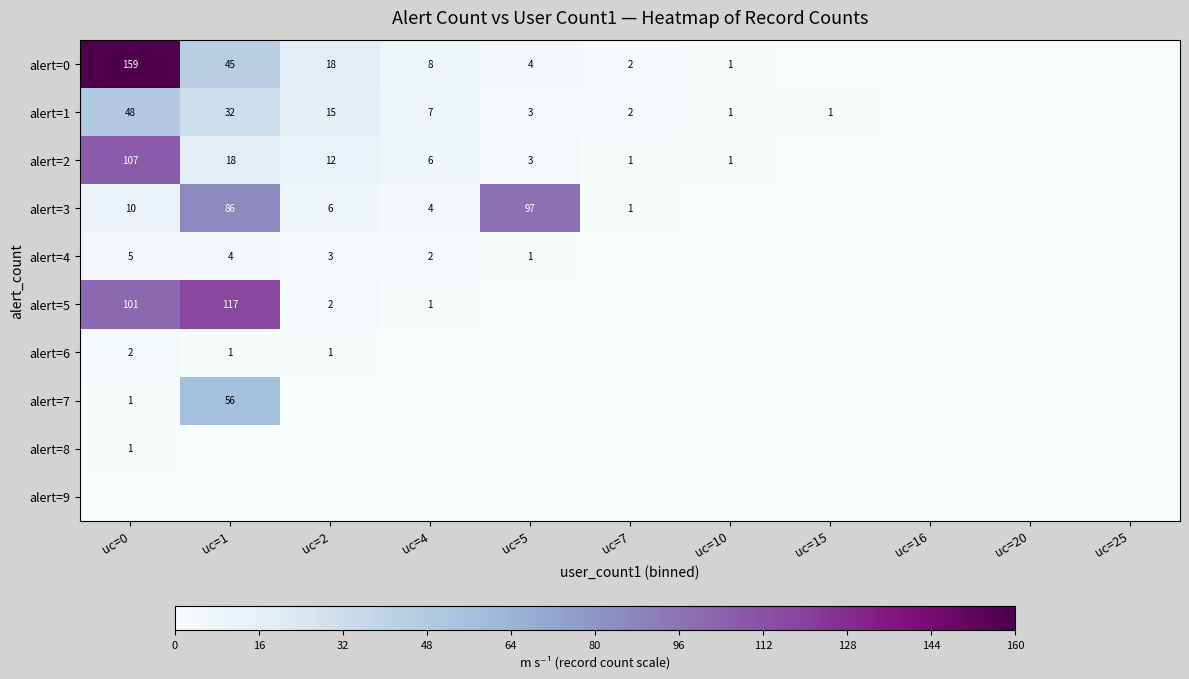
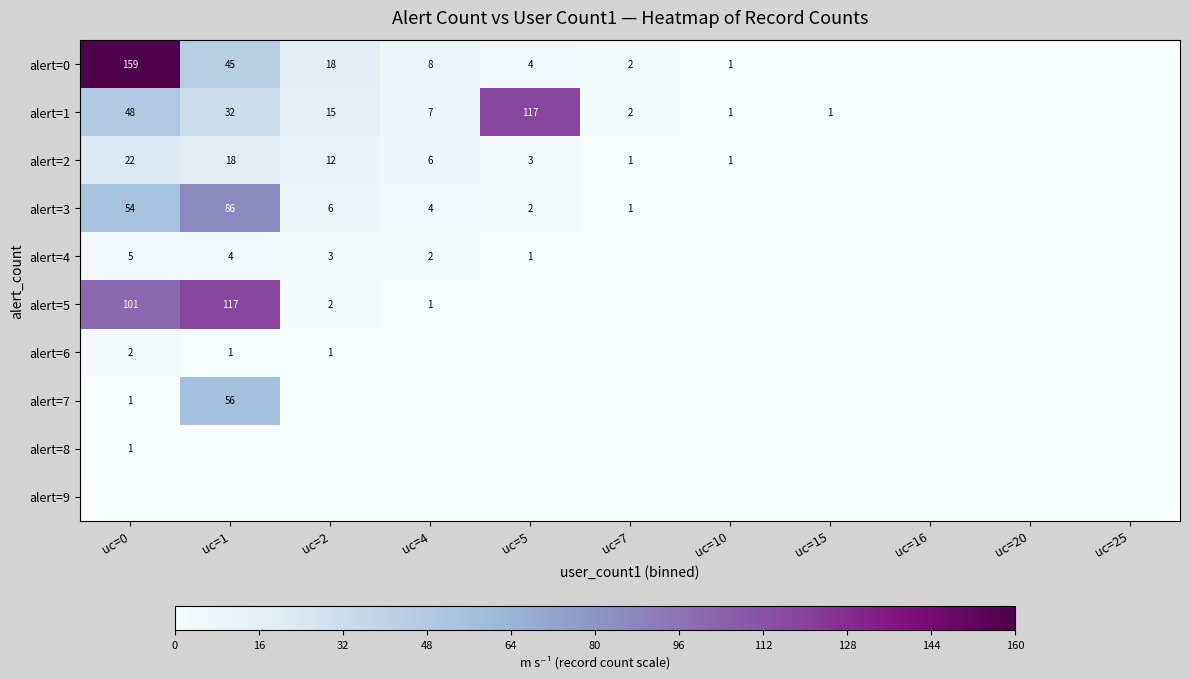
  {
    "alert=0": {
      "uc=0": 159,
      "uc=1": 45,
      "uc=2": 18,
      "uc=4": 8,
      "uc=5": 4,
      "uc=7": 2,
      "uc=10": 1
    },
    "alert=1": {
      "uc=0": 48,
      "uc=1": 32,
      "uc=2": 15,
      "uc=4": 7,
-     "uc=5": 3,
+     "uc=5": 117,
      "uc=7": 2,
      "uc=10": 1,
      "uc=15": 1
    },
    "alert=2": {
-     "uc=0": 107,
+     "uc=0": 22,
      "uc=1": 18,
      "uc=2": 12,
      "uc=4": 6,
      "uc=5": 3,
      "uc=7": 1,
      "uc=10": 1
    },
    "alert=3": {
-     "uc=0": 10,
+     "uc=0": 54,
      "uc=1": 86,
      "uc=2": 6,
      "uc=4": 4,
-     "uc=5": 97,
+     "uc=5": 2,
      "uc=7": 1
    },
    "alert=4": {
      "uc=0": 5,
      "uc=1": 4,
      "uc=2": 3,
      "uc=4": 2,
      "uc=5": 1
    },
    "alert=5": {
      "uc=0": 101,
      "uc=1": 117,
      "uc=2": 2,
      "uc=4": 1
    },
    "alert=6": {
      "uc=0": 2,
      "uc=1": 1,
      "uc=2": 1
    },
    "alert=7": {
      "uc=0": 1,
      "uc=1": 56
    },
    "alert=8": {
      "uc=0": 1
    }
  }
